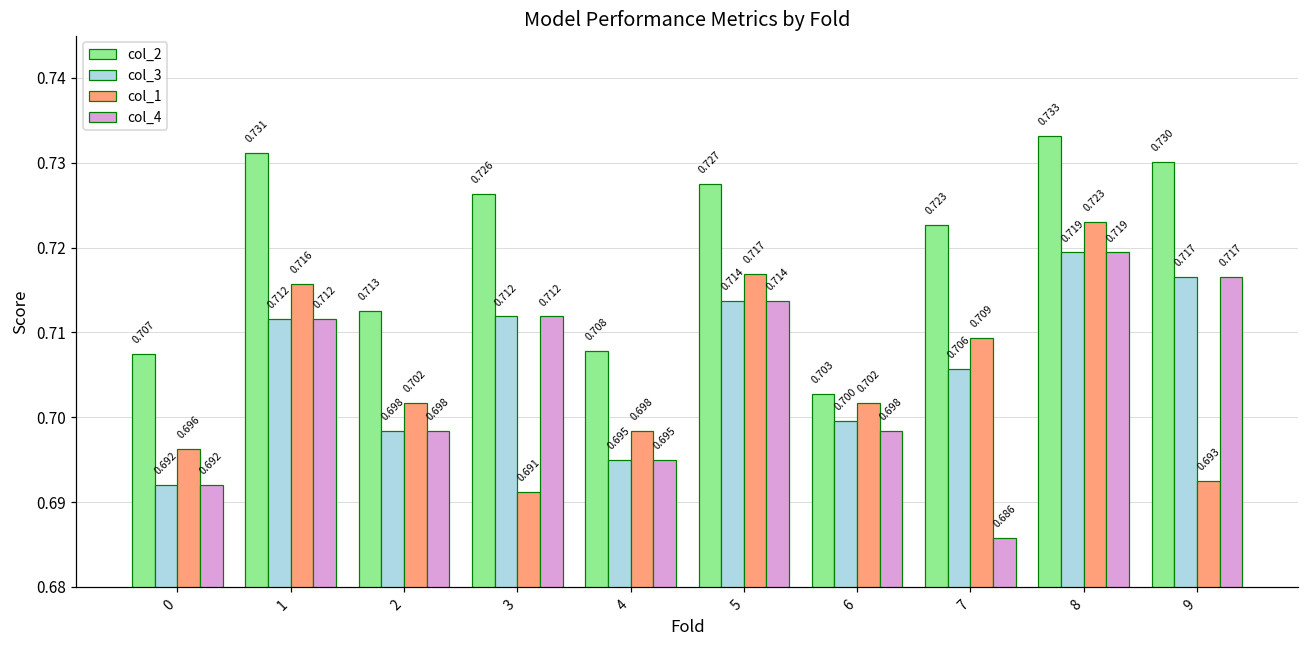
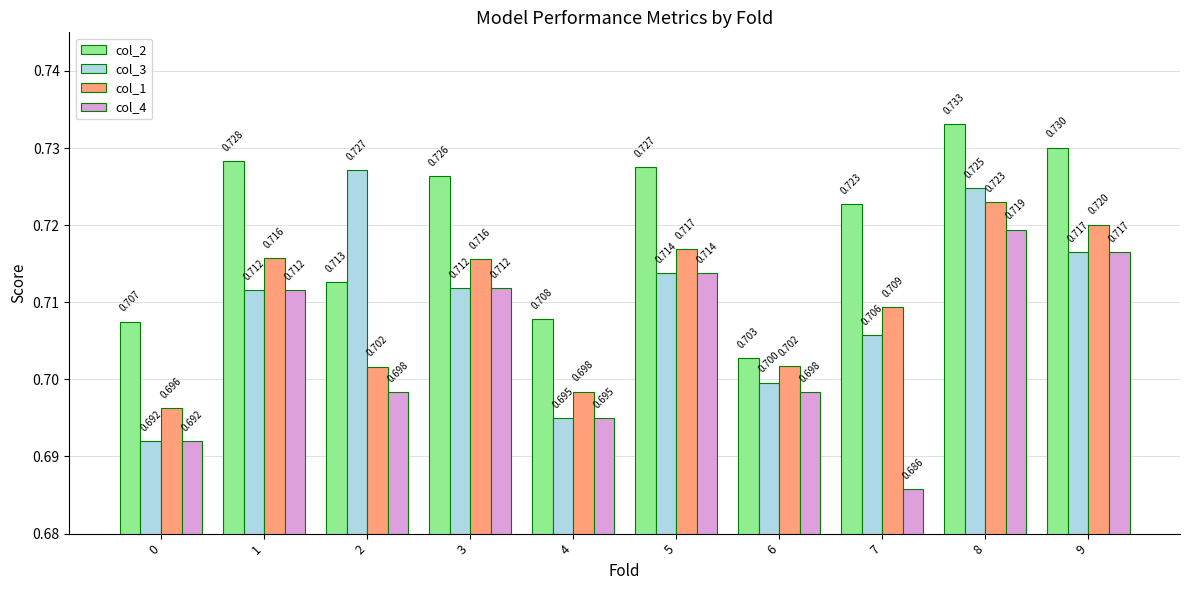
  {
    "col_2": {
      "0": 0.707,
-     "1": 0.731,
+     "1": 0.728,
      "2": 0.713,
      "3": 0.726,
      "4": 0.708,
      "5": 0.727,
      "6": 0.703,
      "7": 0.723,
      "8": 0.733,
      "9": 0.730
    },
    "col_3": {
      "0": 0.692,
      "1": 0.712,
-     "2": 0.698,
+     "2": 0.727,
      "3": 0.712,
      "4": 0.695,
      "5": 0.714,
      "6": 0.700,
      "7": 0.706,
-     "8": 0.719,
+     "8": 0.725,
      "9": 0.717
    },
    "col_1": {
      "0": 0.696,
      "1": 0.716,
      "2": 0.702,
-     "3": 0.691,
+     "3": 0.716,
      "4": 0.698,
      "5": 0.717,
      "6": 0.702,
      "7": 0.709,
      "8": 0.723,
-     "9": 0.693
+     "9": 0.720
    },
    "col_4": {
      "0": 0.692,
      "1": 0.712,
      "2": 0.698,
      "3": 0.712,
      "4": 0.695,
      "5": 0.714,
      "6": 0.698,
      "7": 0.686,
      "8": 0.719,
      "9": 0.717
    }
  }
